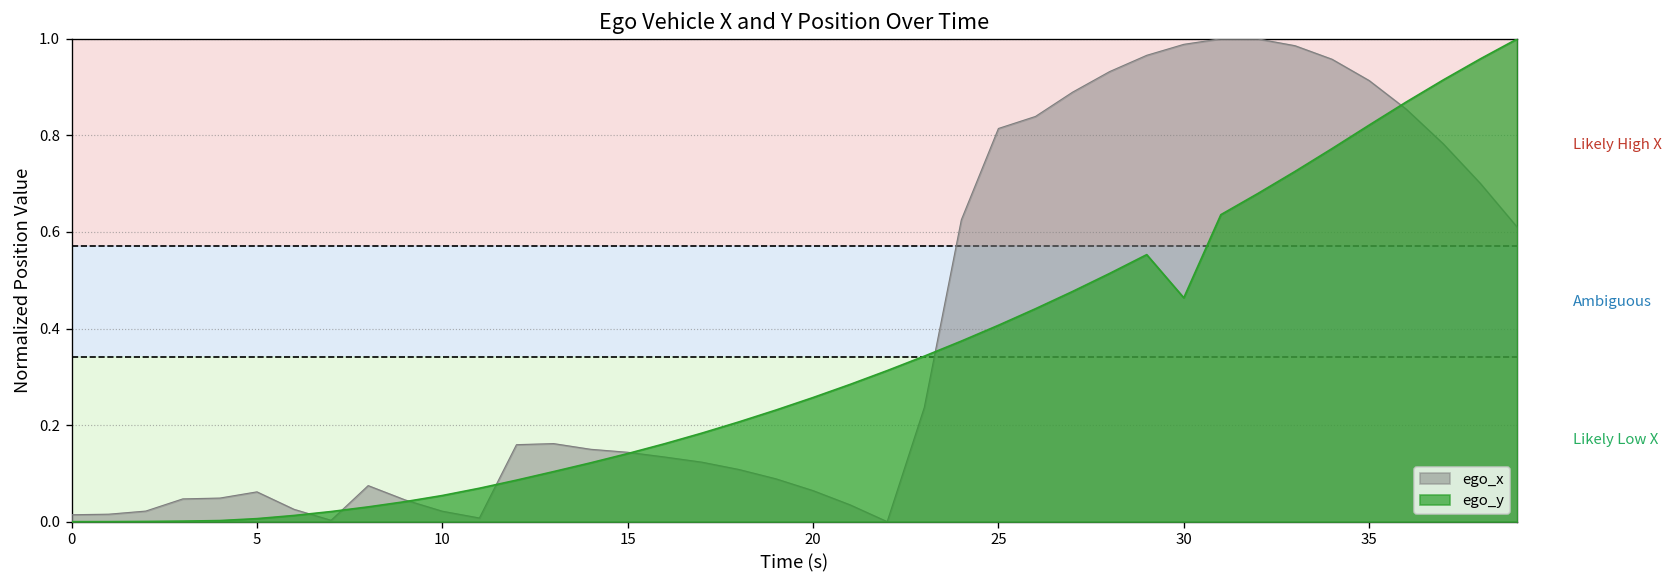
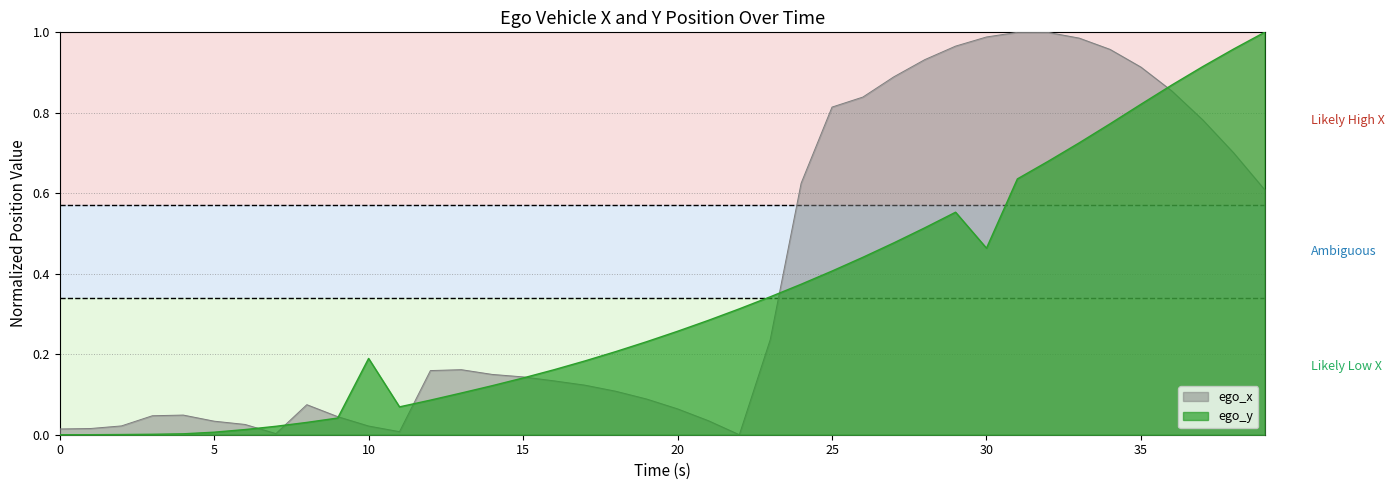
  {
    "ego_x": {
      "0": 0.01,
-     "5": 0.06,
+     "5": 0.03,
      "10": 0.02,
      "20": 0.06,
      "25": 0.81,
      "30": 0.99,
      "35": 0.91
    },
    "ego_y": {
      "0": 0.00,
      "5": 0.01,
-     "10": 0.05,
+     "10": 0.19,
      "20": 0.26,
      "25": 0.41,
      "30": 0.46,
      "35": 0.82
    }
  }
